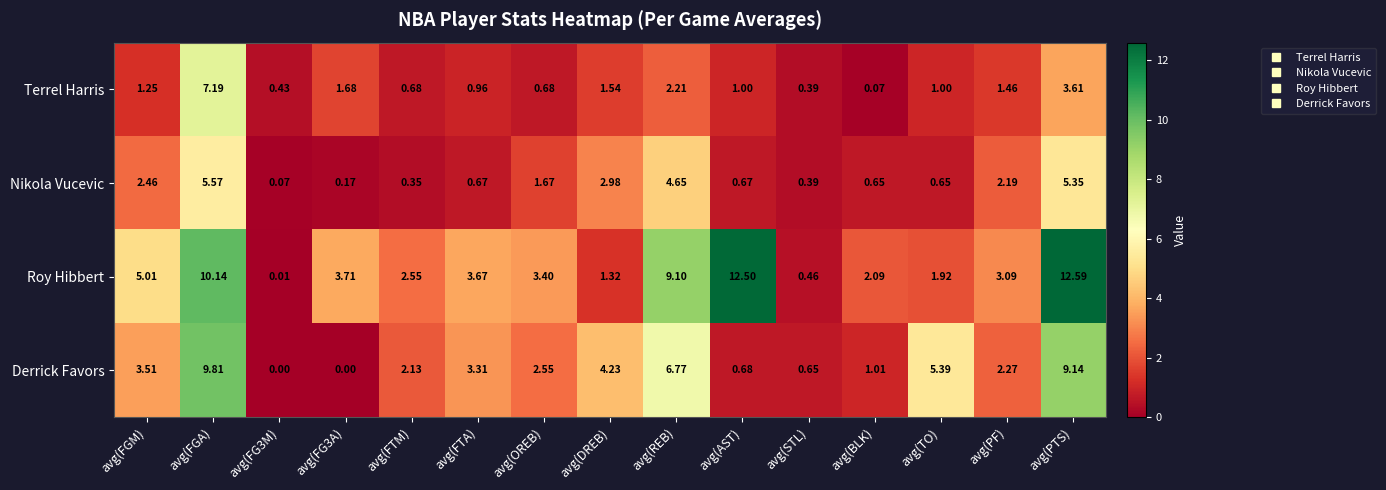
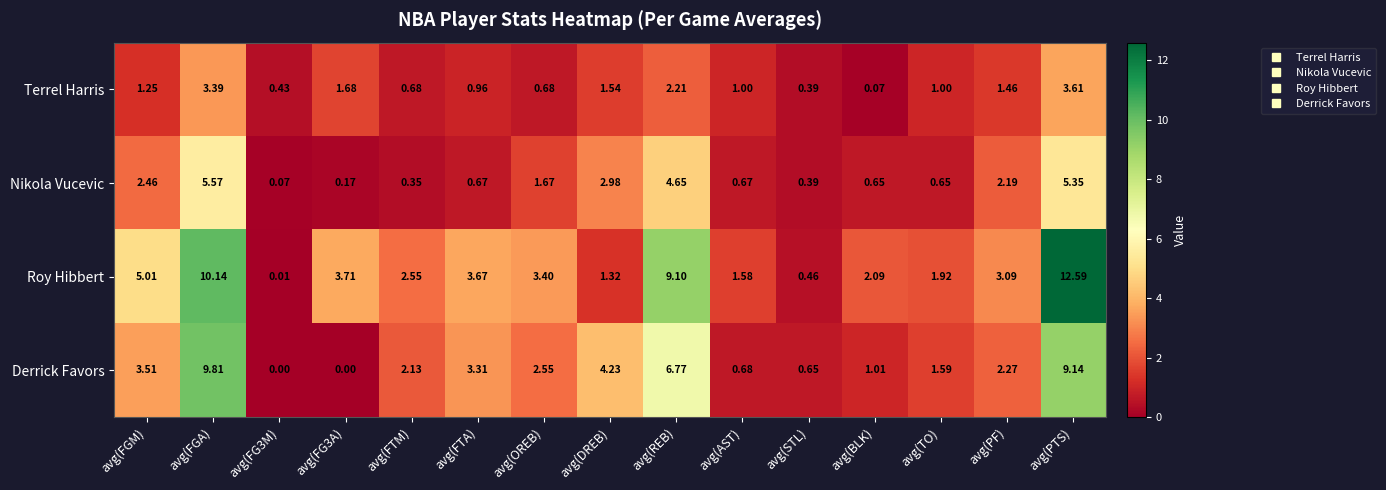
  {
    "Terrel Harris": {
      "avg(FGM)": 1.25,
-     "avg(FGA)": 7.19,
+     "avg(FGA)": 3.39,
      "avg(FG3M)": 0.43,
      "avg(FG3A)": 1.68,
      "avg(FTM)": 0.68,
      "avg(FTA)": 0.96,
      "avg(OREB)": 0.68,
      "avg(DREB)": 1.54,
      "avg(REB)": 2.21,
      "avg(AST)": 1.00,
      "avg(STL)": 0.39,
      "avg(BLK)": 0.07,
      "avg(TO)": 1.00,
      "avg(PF)": 1.46,
      "avg(PTS)": 3.61
    },
    "Nikola Vucevic": {
      "avg(FGM)": 2.46,
      "avg(FGA)": 5.57,
      "avg(FG3M)": 0.07,
      "avg(FG3A)": 0.17,
      "avg(FTM)": 0.35,
      "avg(FTA)": 0.67,
      "avg(OREB)": 1.67,
      "avg(DREB)": 2.98,
      "avg(REB)": 4.65,
      "avg(AST)": 0.67,
      "avg(STL)": 0.39,
      "avg(BLK)": 0.65,
      "avg(TO)": 0.65,
      "avg(PF)": 2.19,
      "avg(PTS)": 5.35
    },
    "Roy Hibbert": {
      "avg(FGM)": 5.01,
      "avg(FGA)": 10.14,
      "avg(FG3M)": 0.01,
      "avg(FG3A)": 3.71,
      "avg(FTM)": 2.55,
      "avg(FTA)": 3.67,
      "avg(OREB)": 3.40,
      "avg(DREB)": 1.32,
      "avg(REB)": 9.10,
-     "avg(AST)": 12.50,
+     "avg(AST)": 1.58,
      "avg(STL)": 0.46,
      "avg(BLK)": 2.09,
      "avg(TO)": 1.92,
      "avg(PF)": 3.09,
      "avg(PTS)": 12.59
    },
    "Derrick Favors": {
      "avg(FGM)": 3.51,
      "avg(FGA)": 9.81,
      "avg(FG3M)": 0.00,
      "avg(FG3A)": 0.00,
      "avg(FTM)": 2.13,
      "avg(FTA)": 3.31,
      "avg(OREB)": 2.55,
      "avg(DREB)": 4.23,
      "avg(REB)": 6.77,
      "avg(AST)": 0.68,
      "avg(STL)": 0.65,
      "avg(BLK)": 1.01,
-     "avg(TO)": 5.39,
+     "avg(TO)": 1.59,
      "avg(PF)": 2.27,
      "avg(PTS)": 9.14
    }
  }
